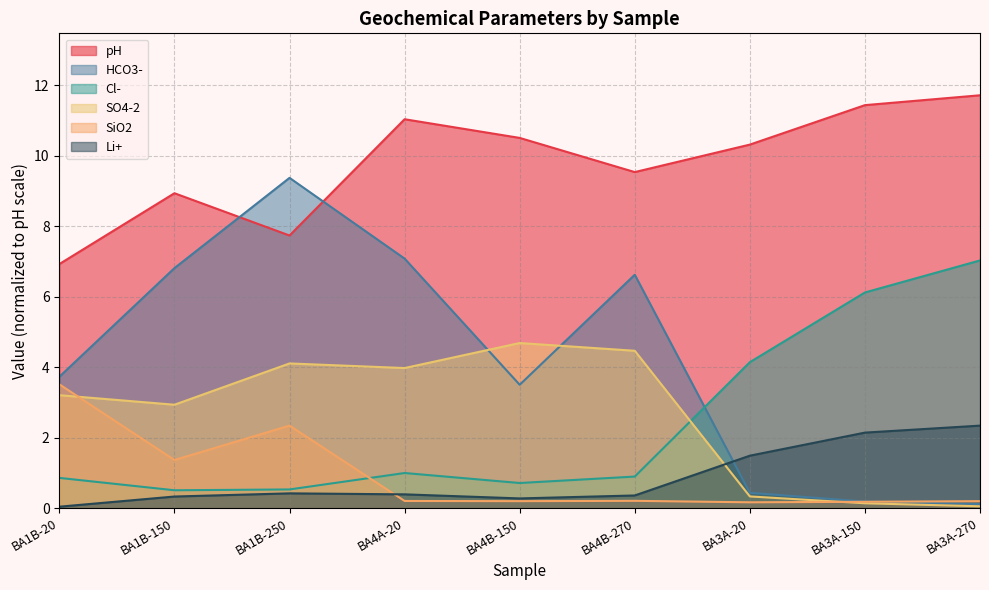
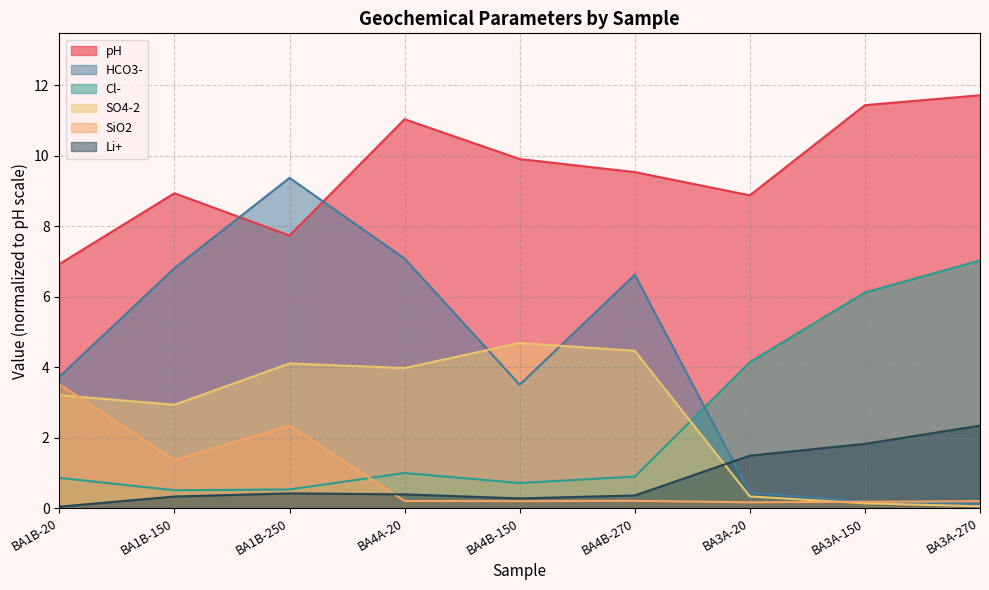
  {
    "pH": {
      "BA1B-20": 6.9,
      "BA1B-150": 8.9,
      "BA1B-250": 7.7,
      "BA4A-20": 11.0,
-     "BA4B-150": 10.5,
+     "BA4B-150": 9.9,
      "BA4B-270": 9.5,
-     "BA3A-20": 10.3,
+     "BA3A-20": 8.9,
      "BA3A-150": 11.4,
      "BA3A-270": 11.7
    },
    "Li+": {
      "BA1B-20": 0.0,
      "BA1B-150": 0.3,
      "BA1B-250": 0.4,
      "BA4A-20": 0.4,
      "BA4B-150": 0.3,
      "BA4B-270": 0.4,
      "BA3A-20": 1.5,
-     "BA3A-150": 2.1,
+     "BA3A-150": 1.8,
      "BA3A-270": 2.3
    }
  }
